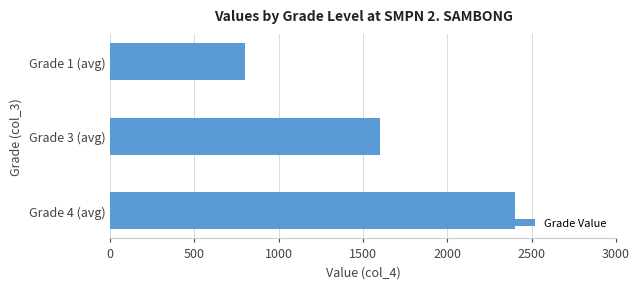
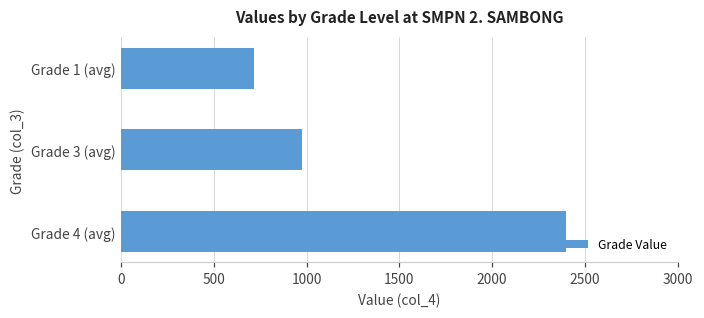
  {
-   "Grade 1 (avg)": 800,
-   "Grade 3 (avg)": 1600,
+   "Grade 1 (avg)": 720,
+   "Grade 3 (avg)": 970,
    "Grade 4 (avg)": 2400
  }
